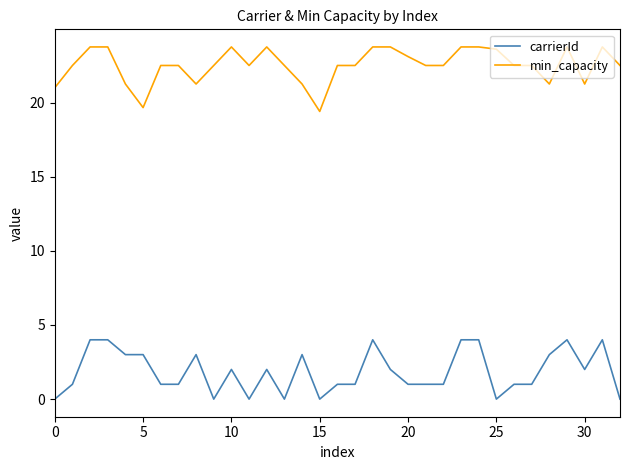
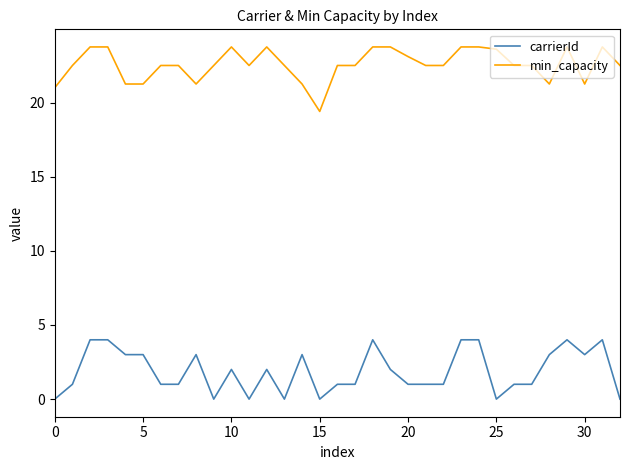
  {
    "carrierId": {
      "0": 0,
      "5": 3,
      "10": 2,
      "15": 0,
      "20": 1,
      "25": 0,
-     "30": 2
+     "30": 3
    },
    "min_capacity": {
      "0": 21.0,
-     "5": 19.7,
+     "5": 21.3,
      "10": 23.8,
      "15": 19.4,
      "20": 23.1,
      "30": 21.3
    }
  }
